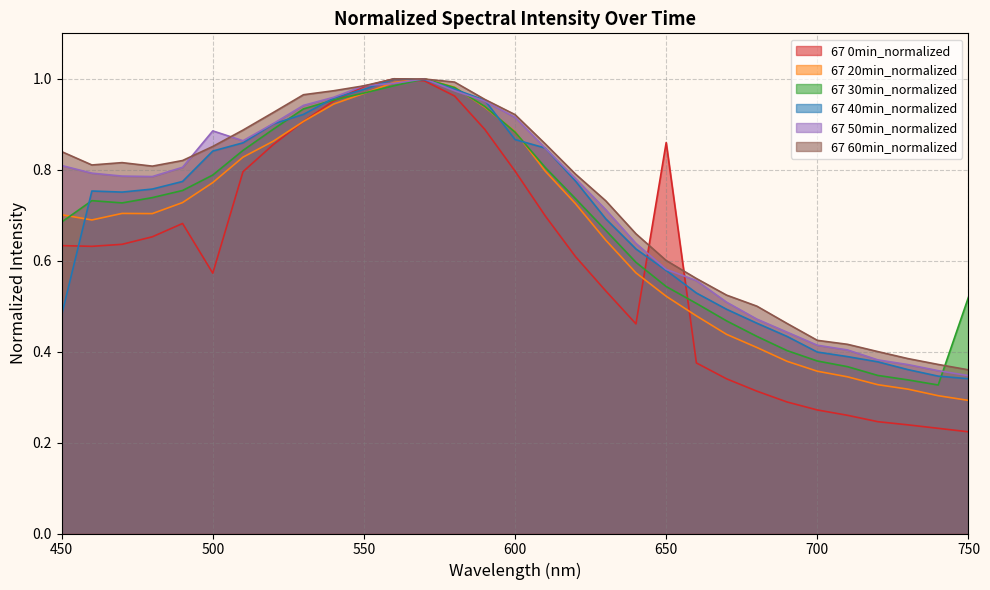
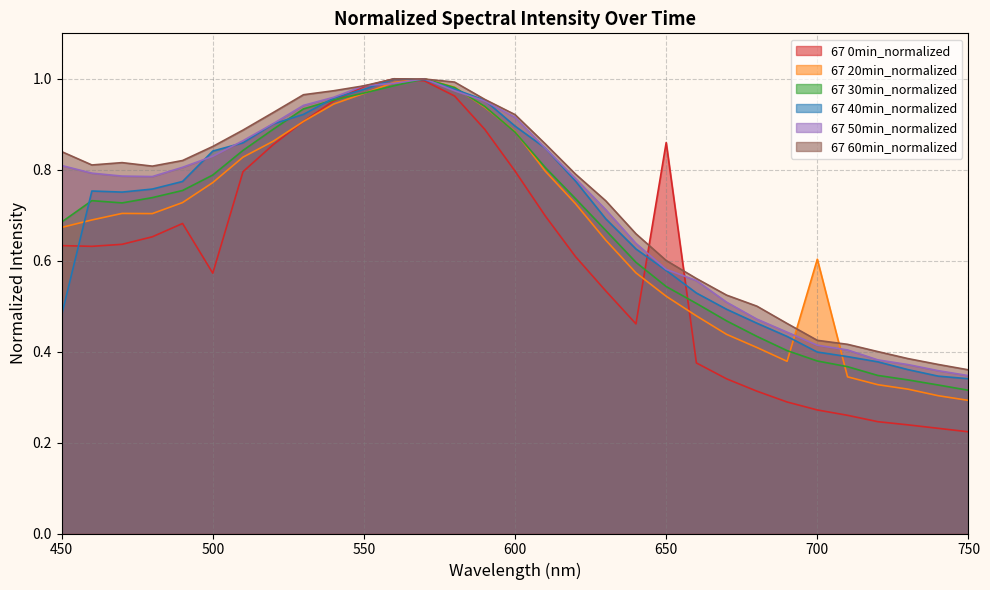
  {
    "67 0min_normalized": {
      "450": 0.63,
      "500": 0.57,
      "600": 0.80,
      "650": 0.86,
      "700": 0.27,
      "750": 0.22
    },
    "67 20min_normalized": {
-     "450": 0.70,
+     "450": 0.67,
      "500": 0.77,
      "650": 0.52,
-     "700": 0.36,
+     "700": 0.60,
      "750": 0.29
    },
    "67 30min_normalized": {
      "450": 0.68,
      "500": 0.79,
      "650": 0.54,
      "700": 0.38,
-     "750": 0.52
+     "750": 0.31
    },
    "67 40min_normalized": {
      "450": 0.48,
      "500": 0.84,
      "550": 0.98,
-     "600": 0.87,
+     "600": 0.90,
      "700": 0.40,
      "750": 0.34
    },
    "67 50min_normalized": {
      "450": 0.81,
-     "500": 0.89,
+     "500": 0.83,
      "600": 0.92,
      "700": 0.41,
      "750": 0.35
    },
    "67 60min_normalized": {
      "450": 0.84,
      "500": 0.85,
      "600": 0.92,
      "650": 0.60,
      "700": 0.42,
      "750": 0.36
    }
  }
